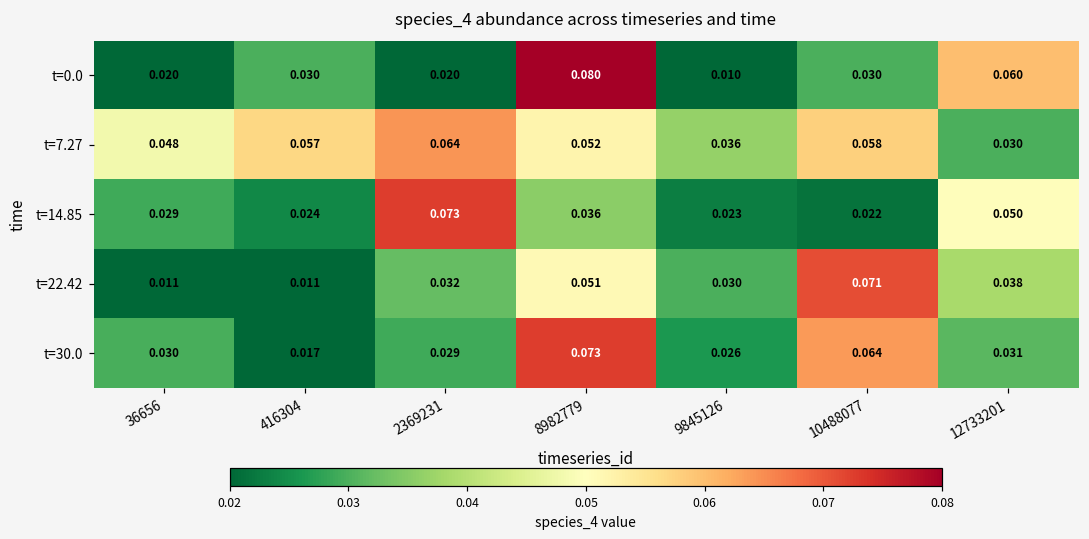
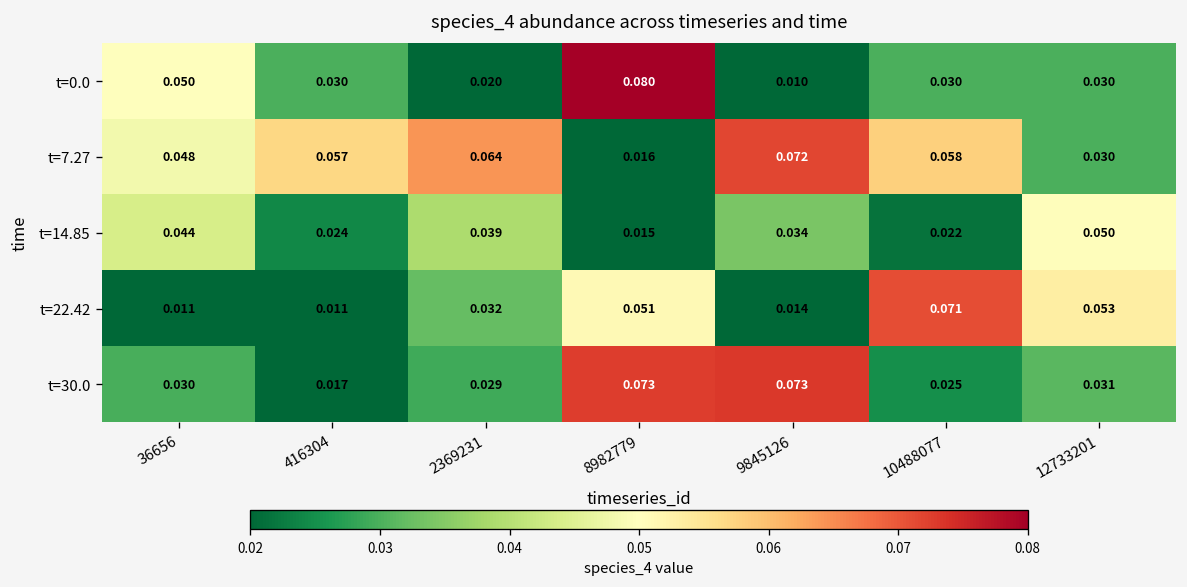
  {
    "t=0.0": {
-     "36656": 0.020,
+     "36656": 0.050,
      "416304": 0.030,
      "2369231": 0.020,
      "8982779": 0.080,
      "9845126": 0.010,
      "10488077": 0.030,
-     "12733201": 0.060
+     "12733201": 0.030
    },
    "t=7.27": {
      "36656": 0.048,
      "416304": 0.057,
      "2369231": 0.064,
-     "8982779": 0.052,
-     "9845126": 0.036,
+     "8982779": 0.016,
+     "9845126": 0.072,
      "10488077": 0.058,
      "12733201": 0.030
    },
    "t=14.85": {
-     "36656": 0.029,
+     "36656": 0.044,
      "416304": 0.024,
-     "2369231": 0.073,
-     "8982779": 0.036,
-     "9845126": 0.023,
+     "2369231": 0.039,
+     "8982779": 0.015,
+     "9845126": 0.034,
      "10488077": 0.022,
      "12733201": 0.050
    },
    "t=22.42": {
      "36656": 0.011,
      "416304": 0.011,
      "2369231": 0.032,
      "8982779": 0.051,
-     "9845126": 0.030,
+     "9845126": 0.014,
      "10488077": 0.071,
-     "12733201": 0.038
+     "12733201": 0.053
    },
    "t=30.0": {
      "36656": 0.030,
      "416304": 0.017,
      "2369231": 0.029,
      "8982779": 0.073,
-     "9845126": 0.026,
-     "10488077": 0.064,
+     "9845126": 0.073,
+     "10488077": 0.025,
      "12733201": 0.031
    }
  }
